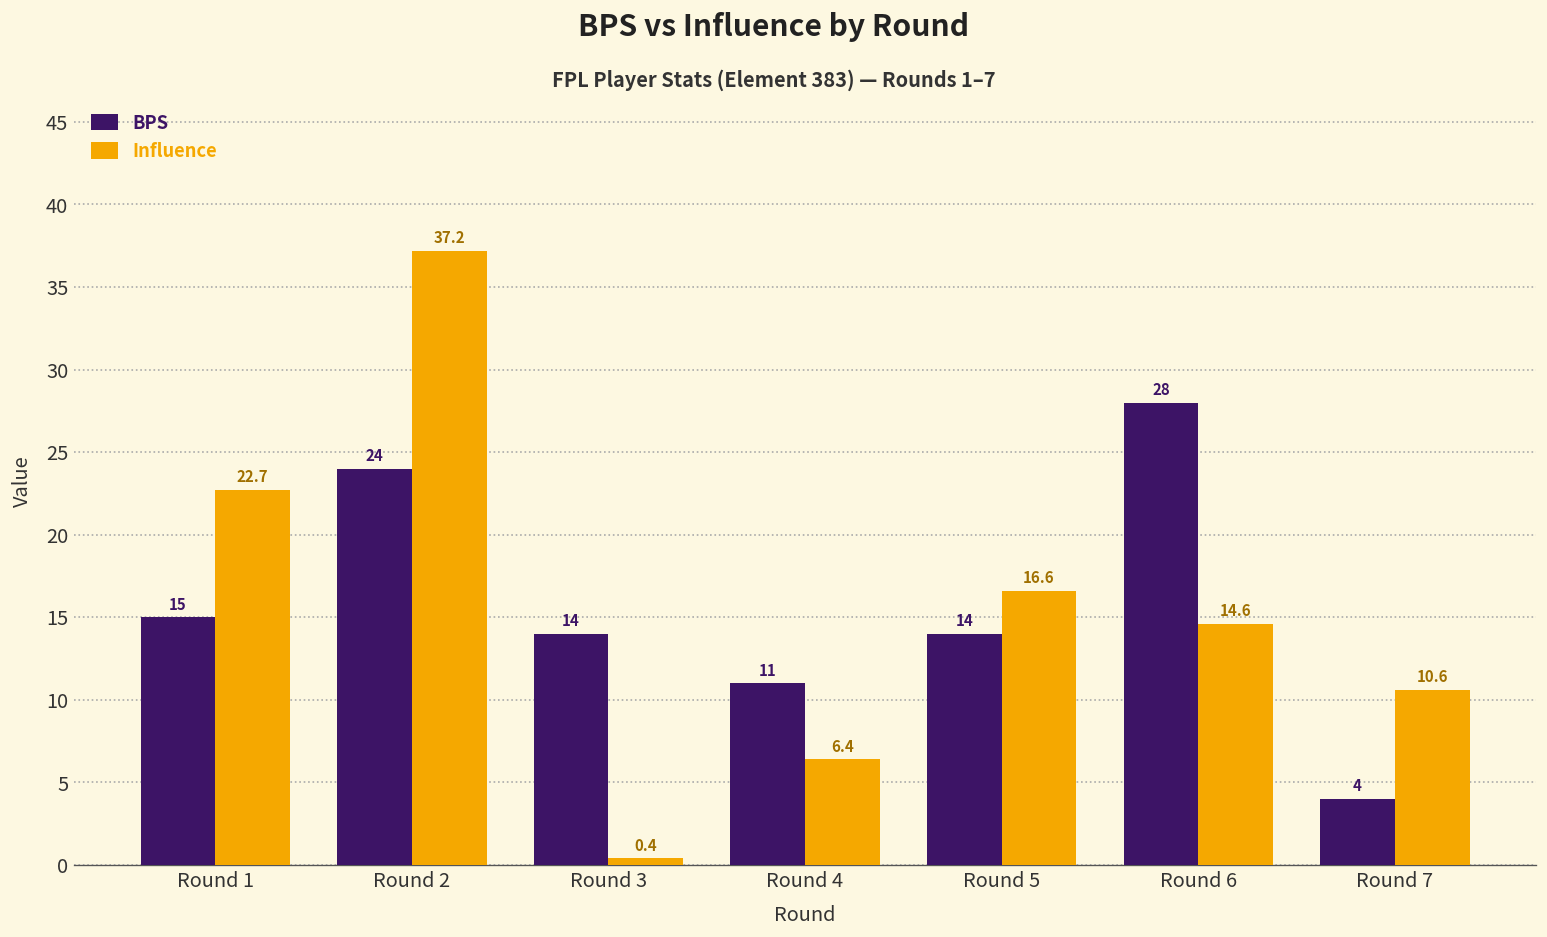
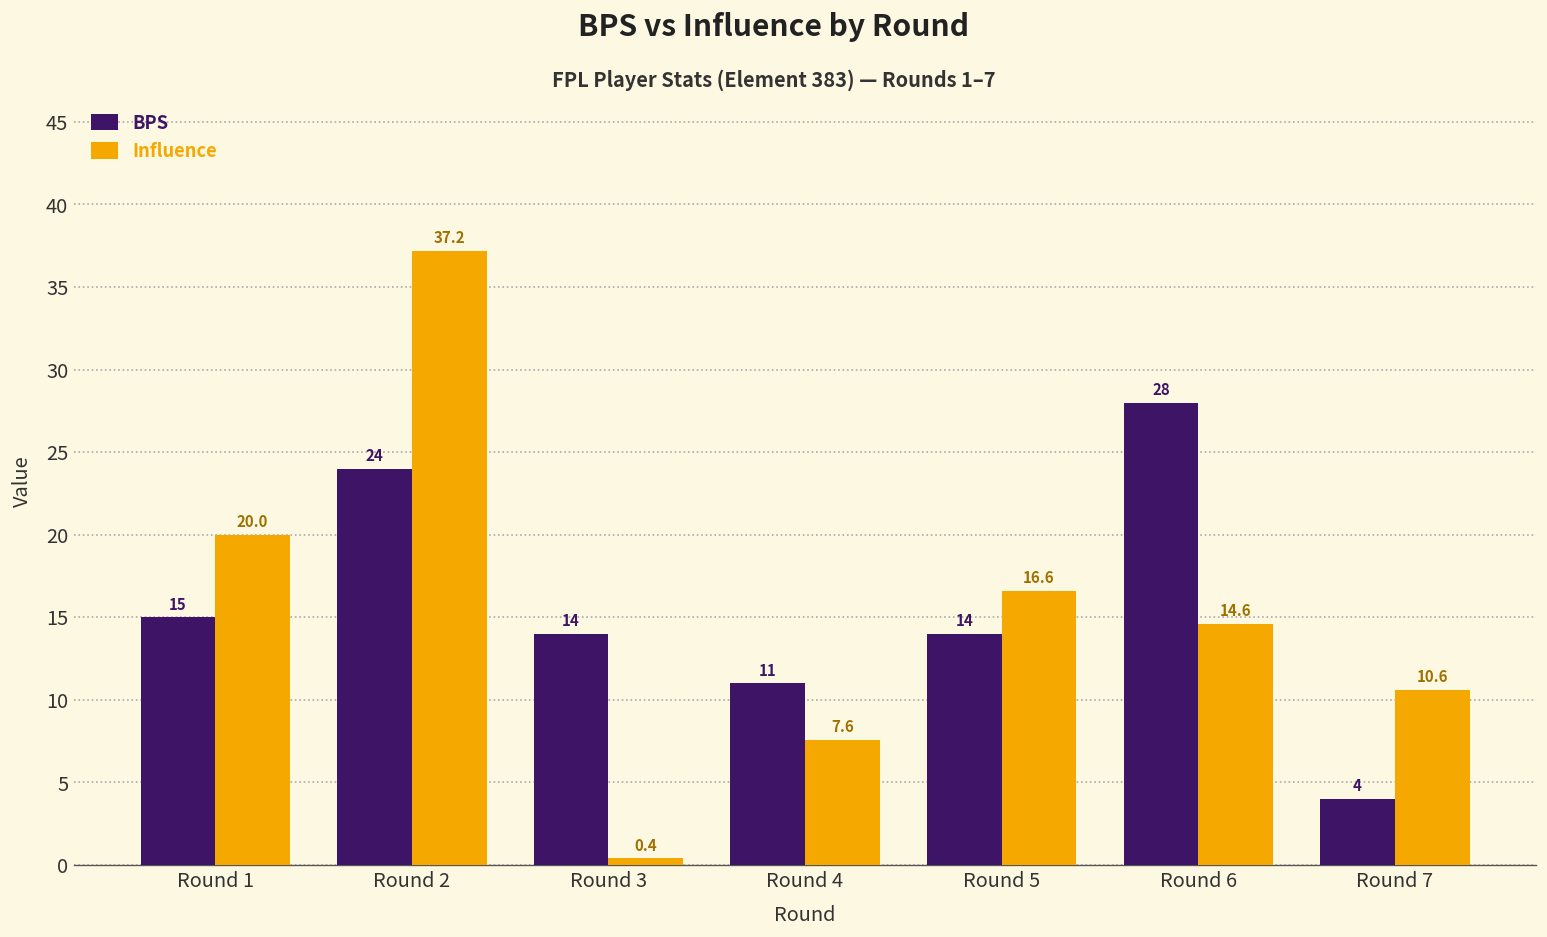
  {
    "BPS": {
      "Round 1": 15,
      "Round 2": 24,
      "Round 3": 14,
      "Round 4": 11,
      "Round 5": 14,
      "Round 6": 28,
      "Round 7": 4
    },
    "Influence": {
-     "Round 1": 22.7,
+     "Round 1": 20.0,
      "Round 2": 37.2,
      "Round 3": 0.4,
-     "Round 4": 6.4,
+     "Round 4": 7.6,
      "Round 5": 16.6,
      "Round 6": 14.6,
      "Round 7": 10.6
    }
  }
